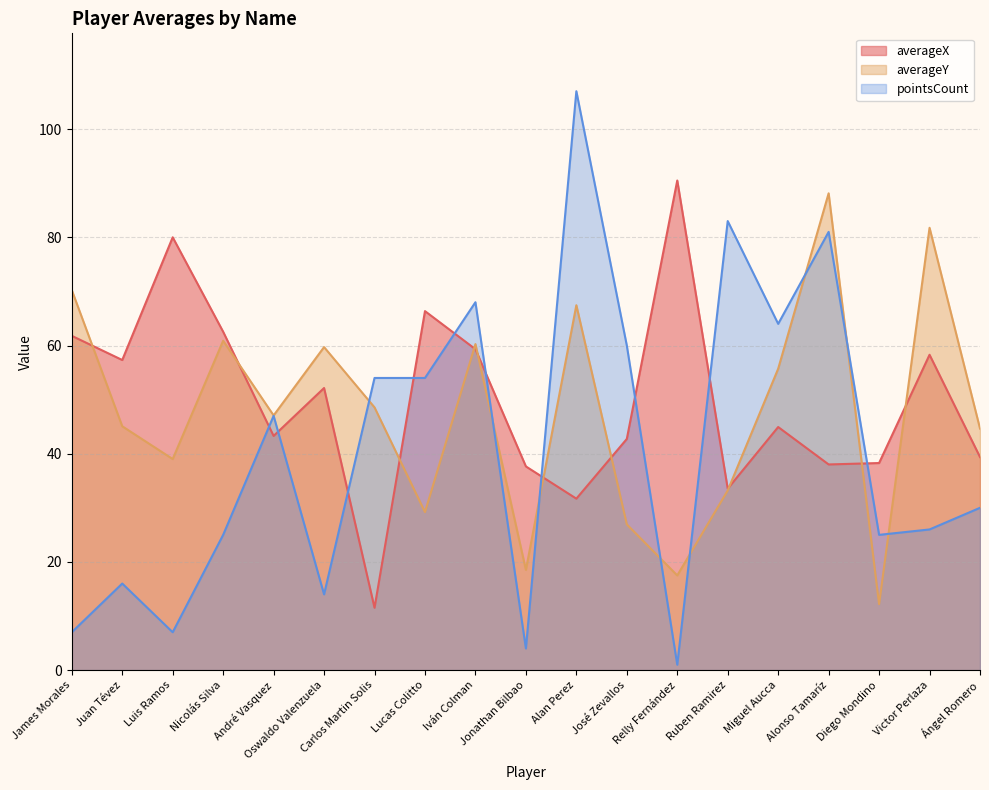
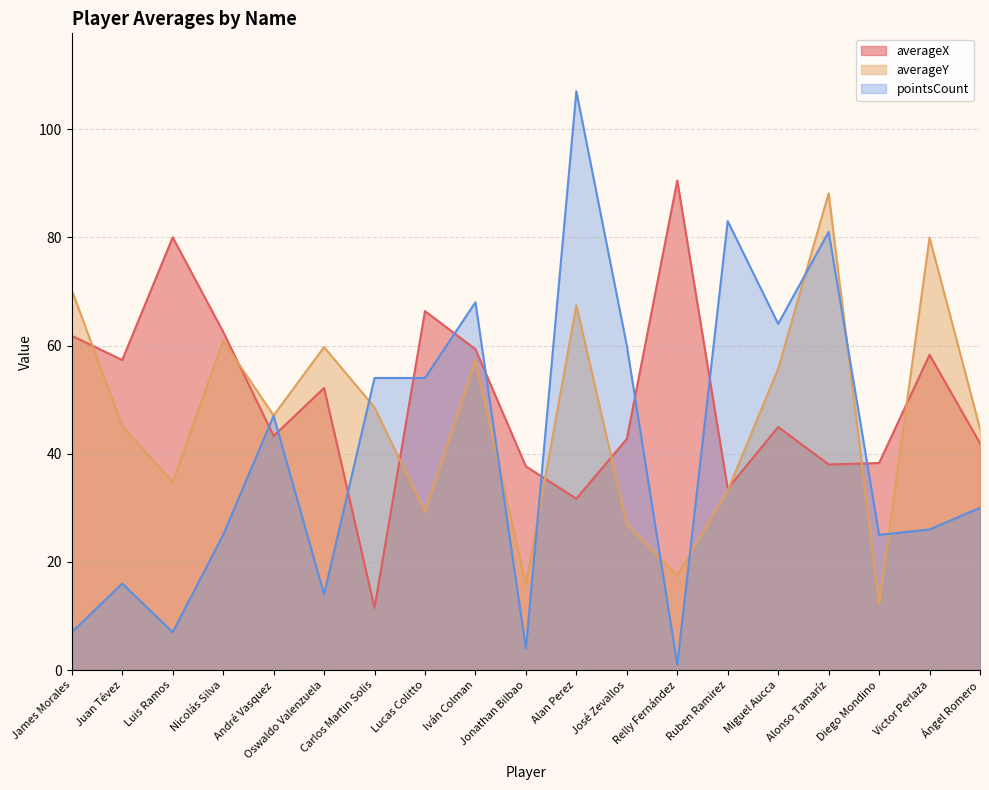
  {
    "averageX": {
      "James Morales": 62,
      "Juan Tévez": 57,
      "Luis Ramos": 80,
      "Nicolás Silva": 63,
      "André Vasquez": 43,
      "Oswaldo Valenzuela": 52,
      "Carlos Martin Solis": 12,
      "Lucas Colitto": 66,
      "Iván Colman": 59,
      "Jonathan Bilbao": 38,
      "Alan Perez": 32,
      "José Zevallos": 43,
      "Relly Fernández": 91,
      "Miguel Aucca": 45,
      "Alonso Tamaríz": 38,
      "Diego Mondino": 38,
      "Victor Perlaza": 58,
-     "Ángel Romero": 39
+     "Ángel Romero": 42
    },
    "averageY": {
      "James Morales": 70,
      "Juan Tévez": 45,
-     "Luis Ramos": 39,
+     "Luis Ramos": 35,
      "Nicolás Silva": 61,
      "Oswaldo Valenzuela": 60,
      "Carlos Martin Solis": 49,
      "Lucas Colitto": 29,
-     "Iván Colman": 60,
-     "Jonathan Bilbao": 19,
+     "Iván Colman": 57,
+     "Jonathan Bilbao": 16,
      "Alan Perez": 67,
      "José Zevallos": 27,
      "Relly Fernández": 18,
      "Miguel Aucca": 56,
      "Alonso Tamaríz": 88,
      "Diego Mondino": 12,
-     "Victor Perlaza": 82,
+     "Victor Perlaza": 80,
      "Ángel Romero": 45
    },
    "pointsCount": {
      "James Morales": 7,
      "Juan Tévez": 16,
      "Luis Ramos": 7,
      "Nicolás Silva": 25,
      "Oswaldo Valenzuela": 14,
      "Carlos Martin Solis": 54,
      "Lucas Colitto": 54,
      "Iván Colman": 68,
      "Jonathan Bilbao": 4,
      "Alan Perez": 107,
      "José Zevallos": 60,
      "Relly Fernández": 1,
      "Ruben Ramirez": 83,
      "Miguel Aucca": 64,
      "Alonso Tamaríz": 81,
      "Diego Mondino": 25,
      "Victor Perlaza": 26,
      "Ángel Romero": 30
    }
  }
